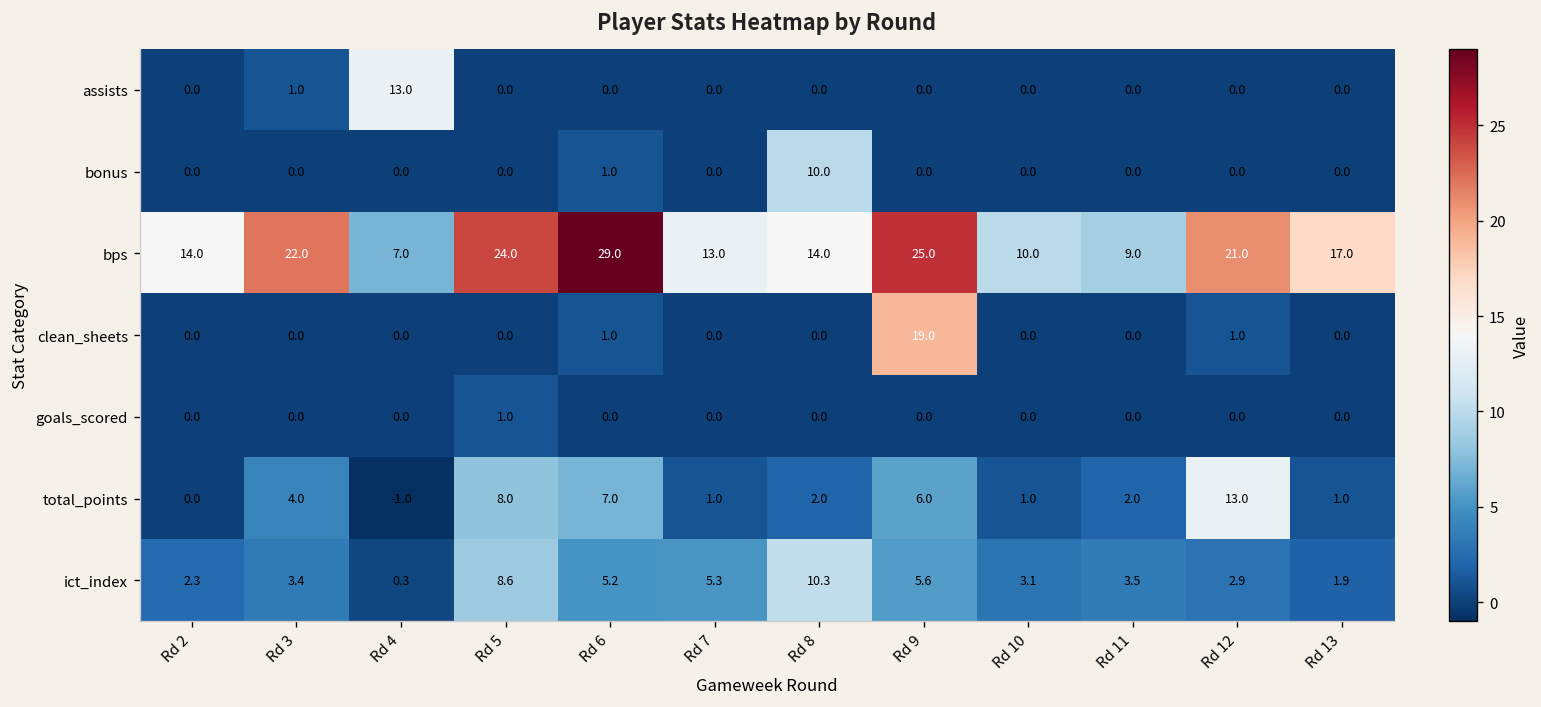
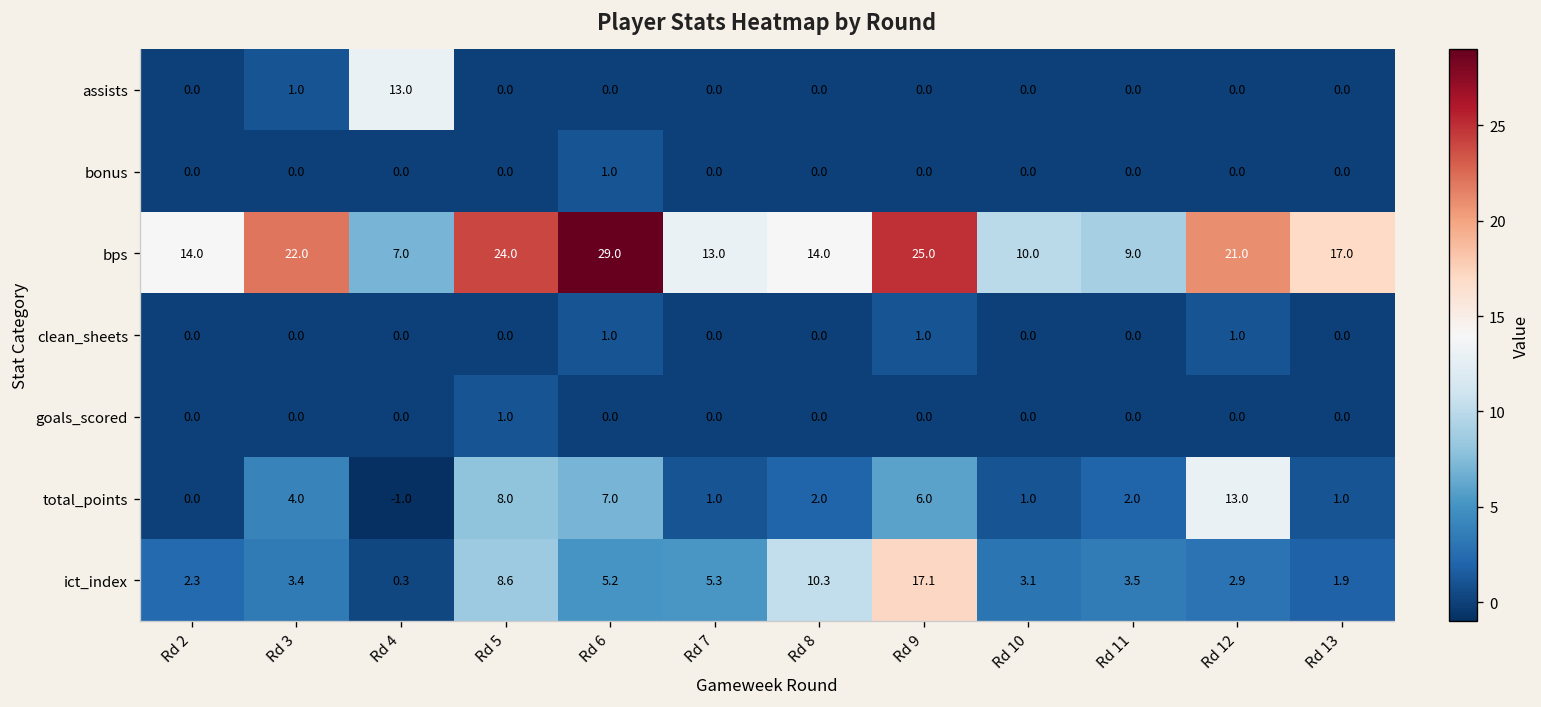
  {
    "assists": {
      "Rd 2": 0.0,
      "Rd 3": 1.0,
      "Rd 4": 13.0,
      "Rd 5": 0.0,
      "Rd 6": 0.0,
      "Rd 7": 0.0,
      "Rd 8": 0.0,
      "Rd 9": 0.0,
      "Rd 10": 0.0,
      "Rd 11": 0.0,
      "Rd 12": 0.0,
      "Rd 13": 0.0
    },
    "bonus": {
      "Rd 2": 0.0,
      "Rd 3": 0.0,
      "Rd 4": 0.0,
      "Rd 5": 0.0,
      "Rd 6": 1.0,
      "Rd 7": 0.0,
-     "Rd 8": 10.0,
+     "Rd 8": 0.0,
      "Rd 9": 0.0,
      "Rd 10": 0.0,
      "Rd 11": 0.0,
      "Rd 12": 0.0,
      "Rd 13": 0.0
    },
    "bps": {
      "Rd 2": 14.0,
      "Rd 3": 22.0,
      "Rd 4": 7.0,
      "Rd 5": 24.0,
      "Rd 6": 29.0,
      "Rd 7": 13.0,
      "Rd 8": 14.0,
      "Rd 9": 25.0,
      "Rd 10": 10.0,
      "Rd 11": 9.0,
      "Rd 12": 21.0,
      "Rd 13": 17.0
    },
    "clean_sheets": {
      "Rd 2": 0.0,
      "Rd 3": 0.0,
      "Rd 4": 0.0,
      "Rd 5": 0.0,
      "Rd 6": 1.0,
      "Rd 7": 0.0,
      "Rd 8": 0.0,
-     "Rd 9": 19.0,
+     "Rd 9": 1.0,
      "Rd 10": 0.0,
      "Rd 11": 0.0,
      "Rd 12": 1.0,
      "Rd 13": 0.0
    },
    "goals_scored": {
      "Rd 2": 0.0,
      "Rd 3": 0.0,
      "Rd 4": 0.0,
      "Rd 5": 1.0,
      "Rd 6": 0.0,
      "Rd 7": 0.0,
      "Rd 8": 0.0,
      "Rd 9": 0.0,
      "Rd 10": 0.0,
      "Rd 11": 0.0,
      "Rd 12": 0.0,
      "Rd 13": 0.0
    },
    "total_points": {
      "Rd 2": 0.0,
      "Rd 3": 4.0,
      "Rd 4": -1.0,
      "Rd 5": 8.0,
      "Rd 6": 7.0,
      "Rd 7": 1.0,
      "Rd 8": 2.0,
      "Rd 9": 6.0,
      "Rd 10": 1.0,
      "Rd 11": 2.0,
      "Rd 12": 13.0,
      "Rd 13": 1.0
    },
    "ict_index": {
      "Rd 2": 2.3,
      "Rd 3": 3.4,
      "Rd 4": 0.3,
      "Rd 5": 8.6,
      "Rd 6": 5.2,
      "Rd 7": 5.3,
      "Rd 8": 10.3,
-     "Rd 9": 5.6,
+     "Rd 9": 17.1,
      "Rd 10": 3.1,
      "Rd 11": 3.5,
      "Rd 12": 2.9,
      "Rd 13": 1.9
    }
  }
